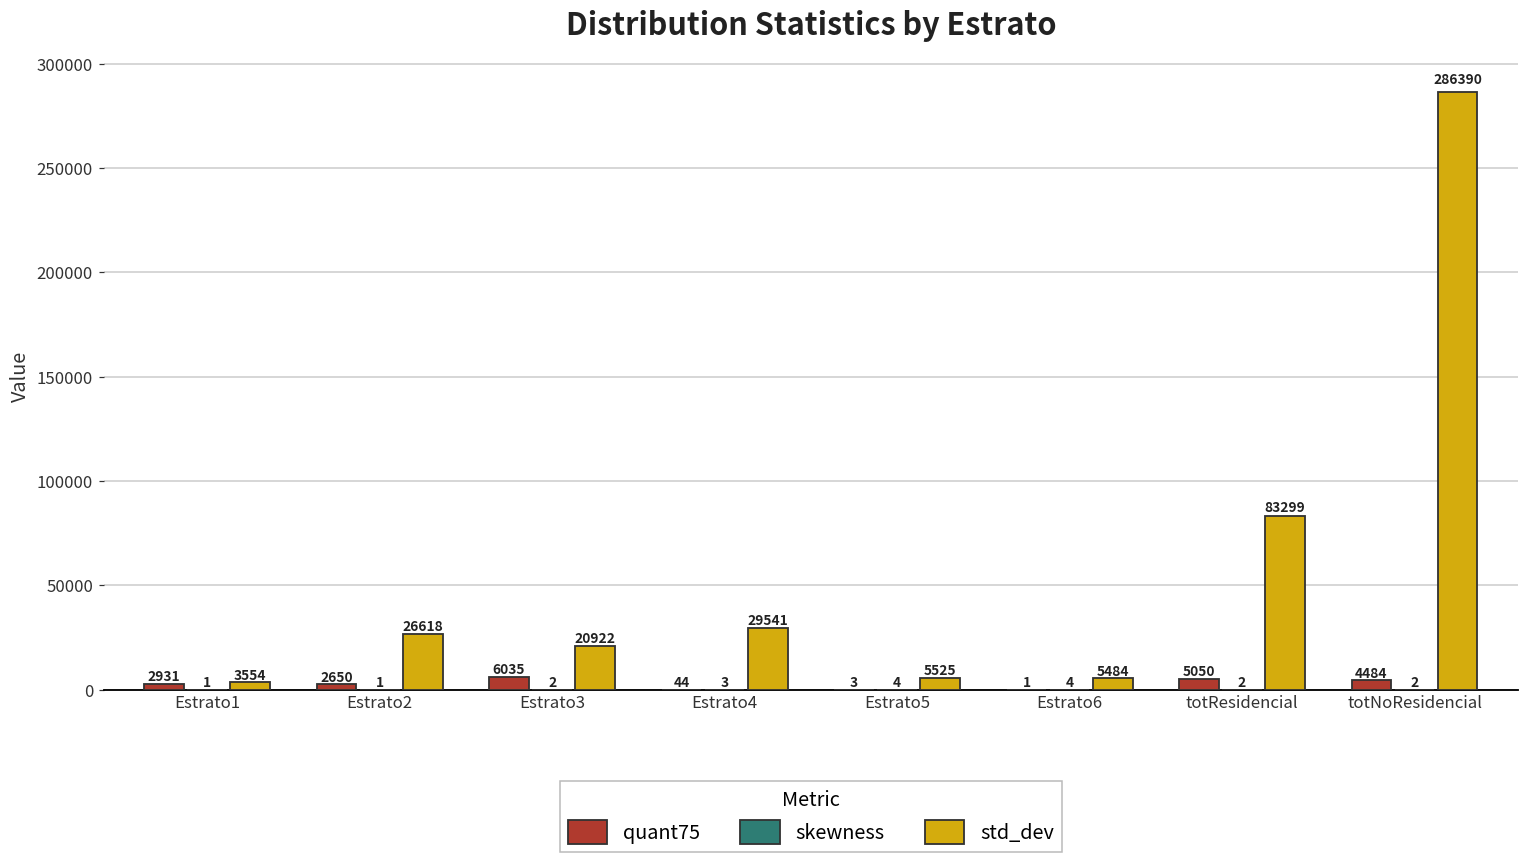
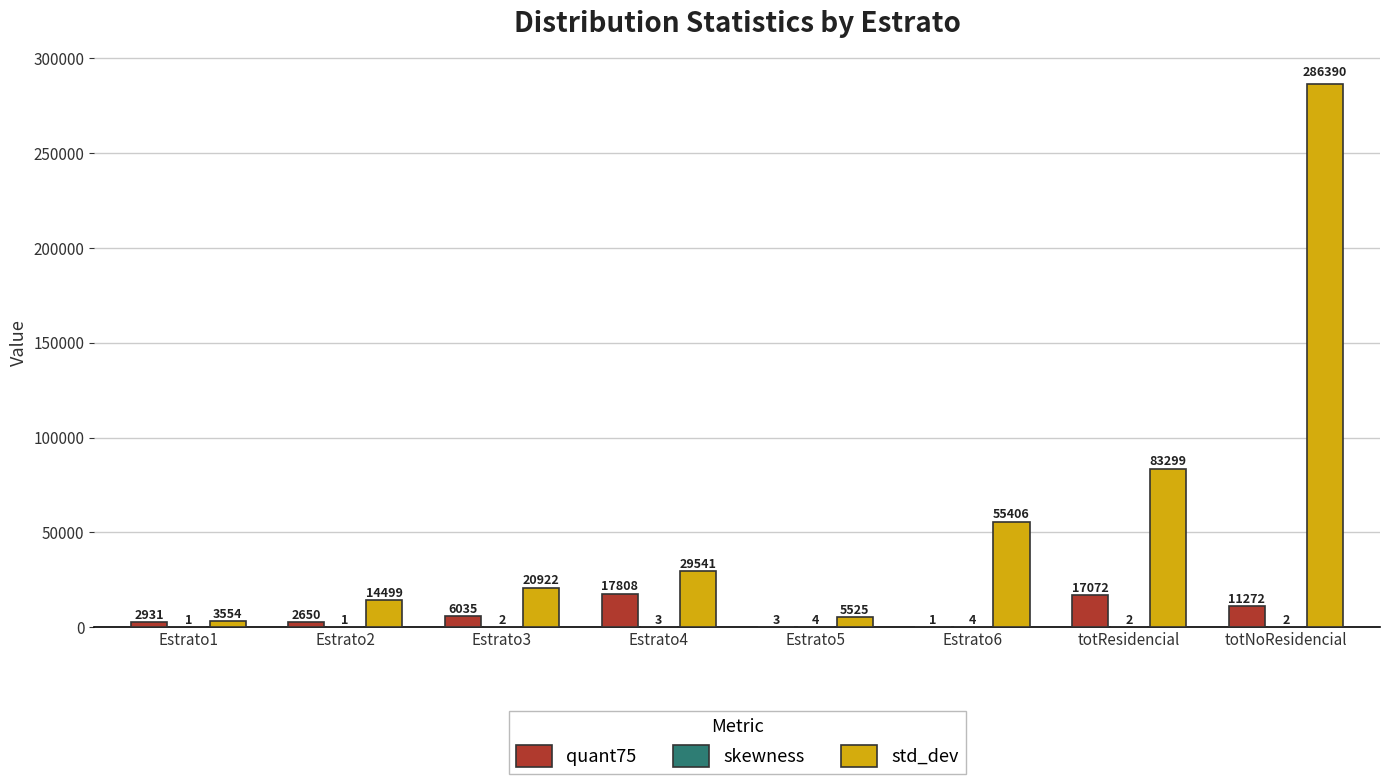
  {
    "quant75": {
      "Estrato1": 2931,
      "Estrato2": 2650,
      "Estrato3": 6035,
-     "Estrato4": 44,
+     "Estrato4": 17808,
      "Estrato5": 3,
      "Estrato6": 1,
-     "totResidencial": 5050,
-     "totNoResidencial": 4484
+     "totResidencial": 17072,
+     "totNoResidencial": 11272
    },
    "skewness": {
      "Estrato1": 1,
      "Estrato2": 1,
      "Estrato3": 2,
      "Estrato4": 3,
      "Estrato5": 4,
      "Estrato6": 4,
      "totResidencial": 2,
      "totNoResidencial": 2
    },
    "std_dev": {
      "Estrato1": 3554,
-     "Estrato2": 26618,
+     "Estrato2": 14499,
      "Estrato3": 20922,
      "Estrato4": 29541,
      "Estrato5": 5525,
-     "Estrato6": 5484,
+     "Estrato6": 55406,
      "totResidencial": 83299,
      "totNoResidencial": 286390
    }
  }
